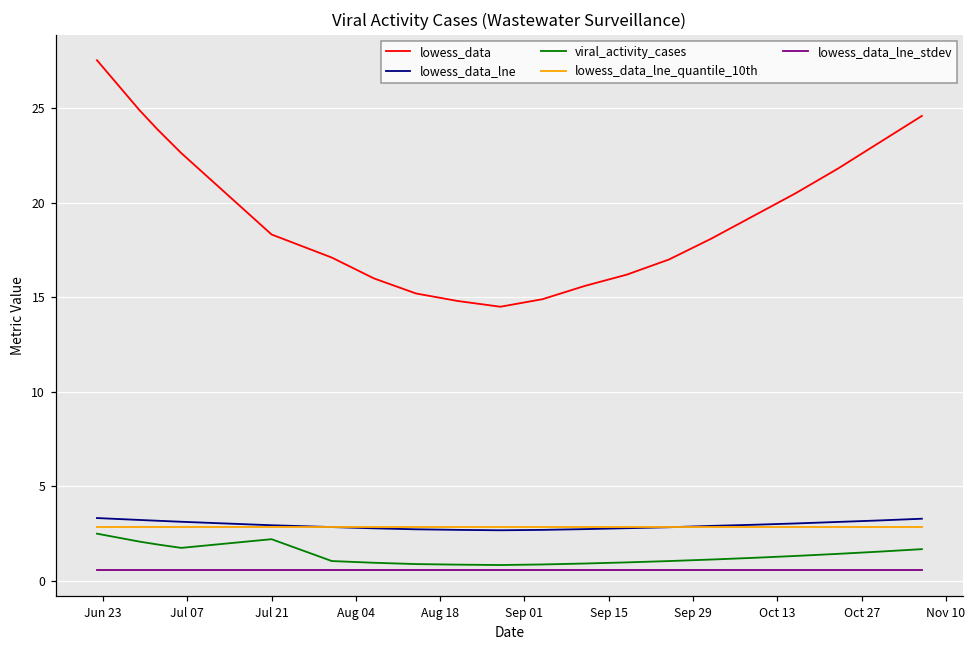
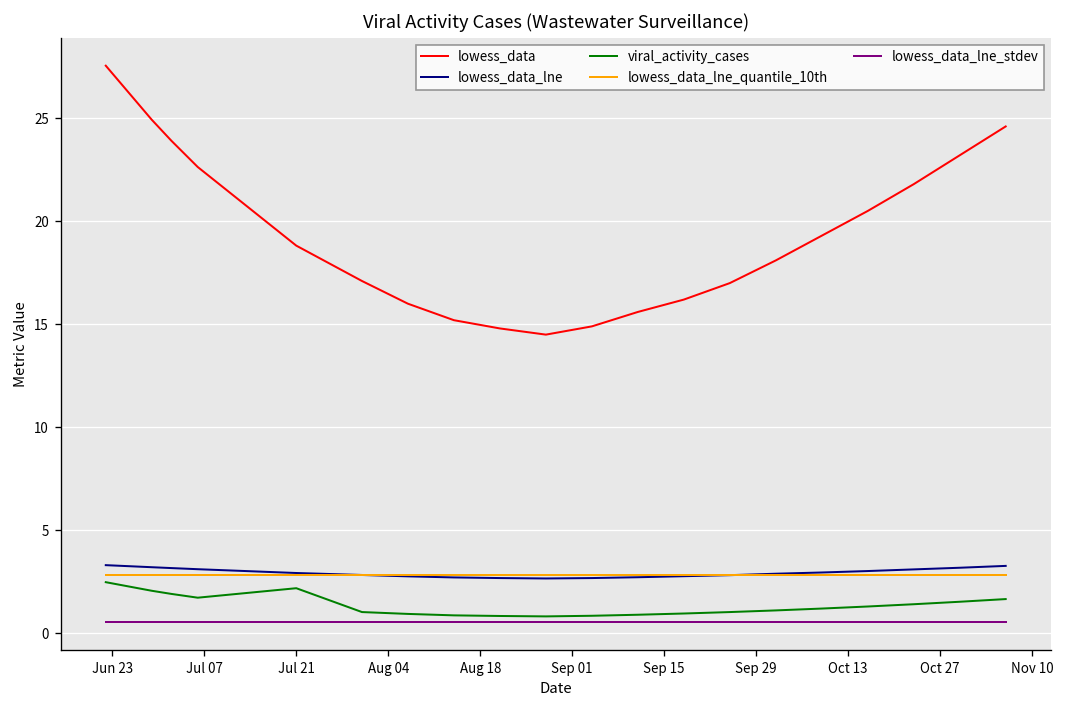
  {
    "lowess_data": {
-     "Jul 21": 18.3
+     "Jul 21": 18.8
    },
    "viral_activity_cases": {
      "Jul 21": 2.2
    },
    "lowess_data_lne_stdev": {
      "Jul 21": 0.5
    }
  }
